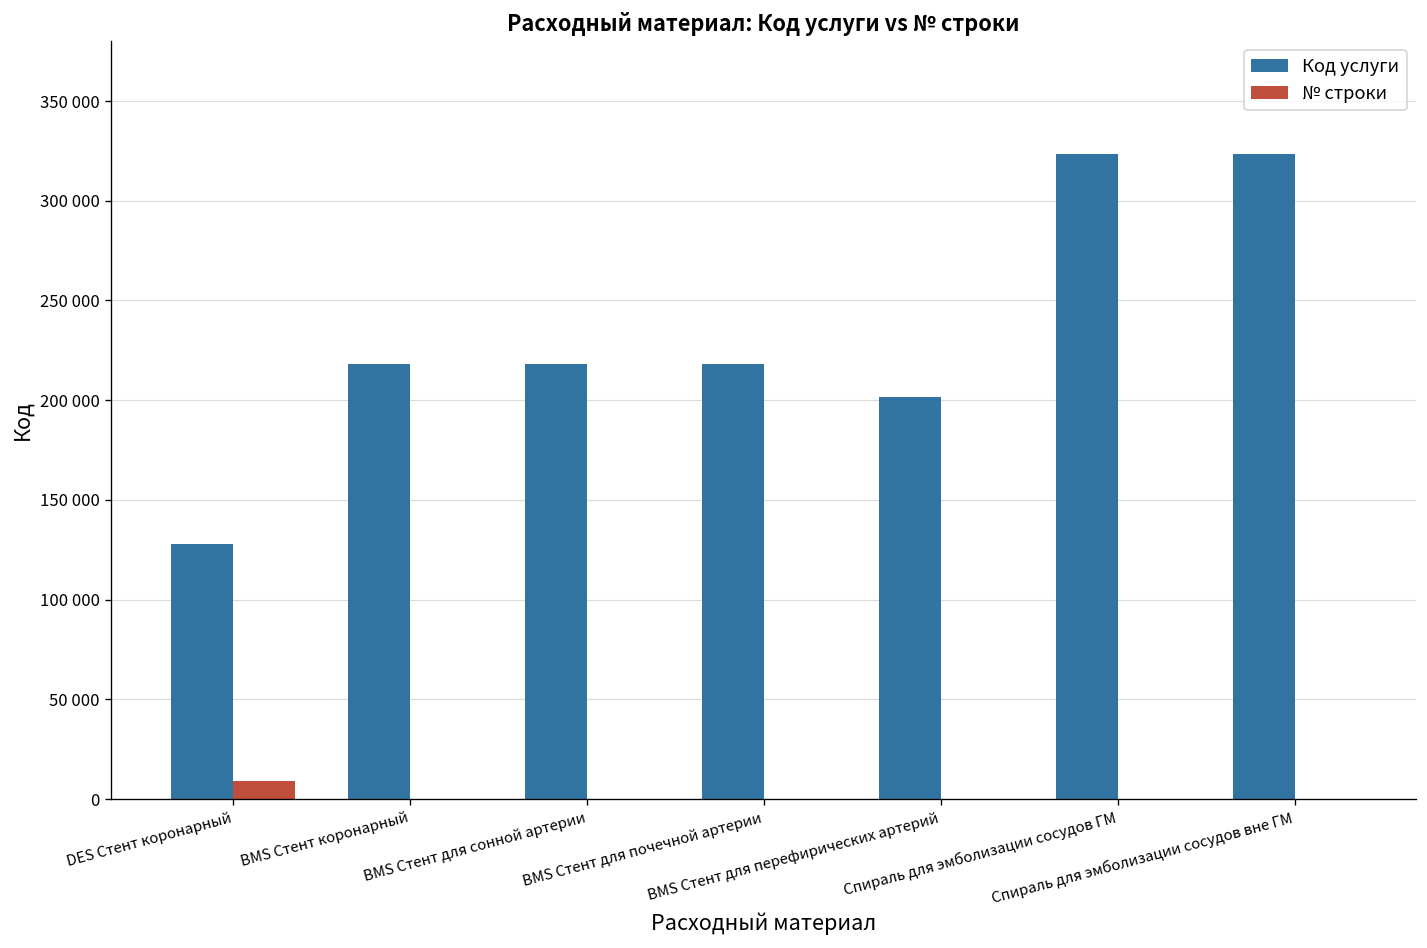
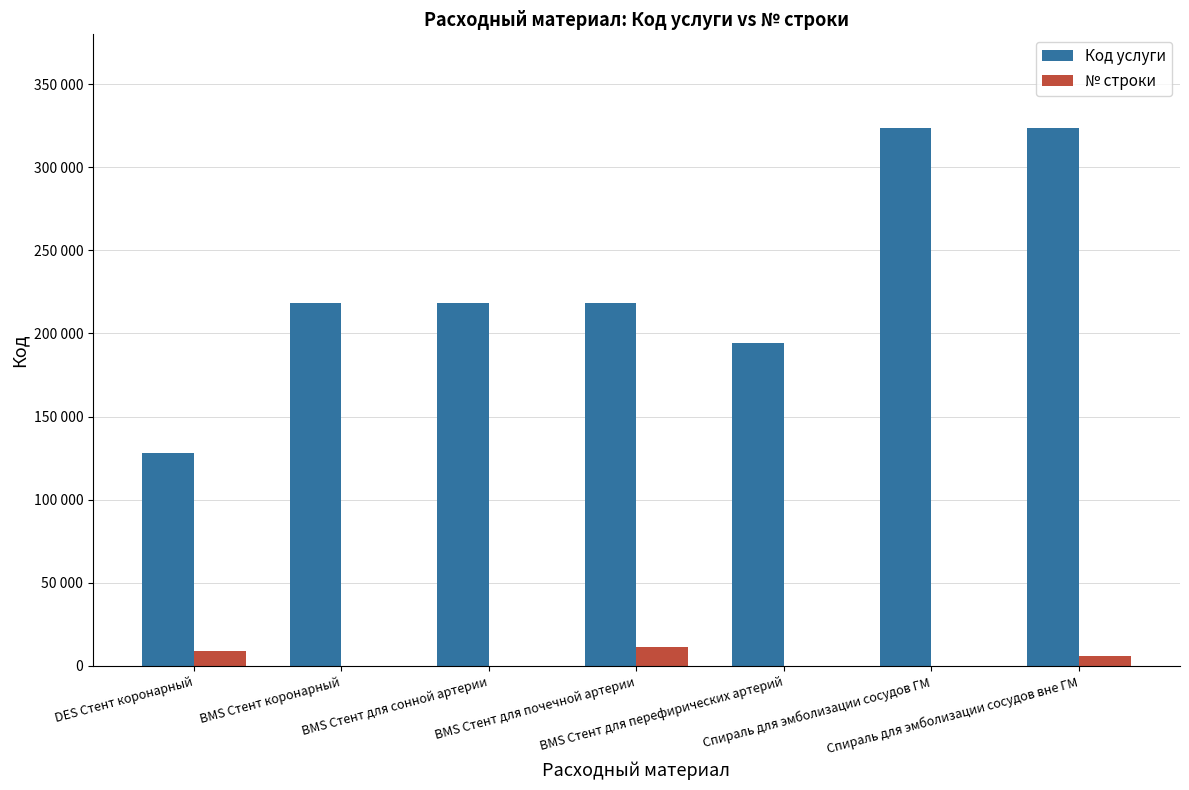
  {
    "Код услуги": {
      "DES Стент коронарный": 128000,
      "BMS Стент коронарный": 218000,
      "BMS Стент для сонной артерии": 218000,
      "BMS Стент для почечной артерии": 218000,
-     "BMS Стент для перефирических артерий": 201000,
+     "BMS Стент для перефирических артерий": 195000,
      "Спираль для эмболизации сосудов ГМ": 324000,
      "Спираль для эмболизации сосудов вне ГМ": 324000
    },
    "№ строки": {
      "DES Стент коронарный": 9000,
-     "BMS Стент для почечной артерии": 0,
-     "Спираль для эмболизации сосудов вне ГМ": 0
+     "BMS Стент для почечной артерии": 12000,
+     "Спираль для эмболизации сосудов вне ГМ": 6000
    }
  }
